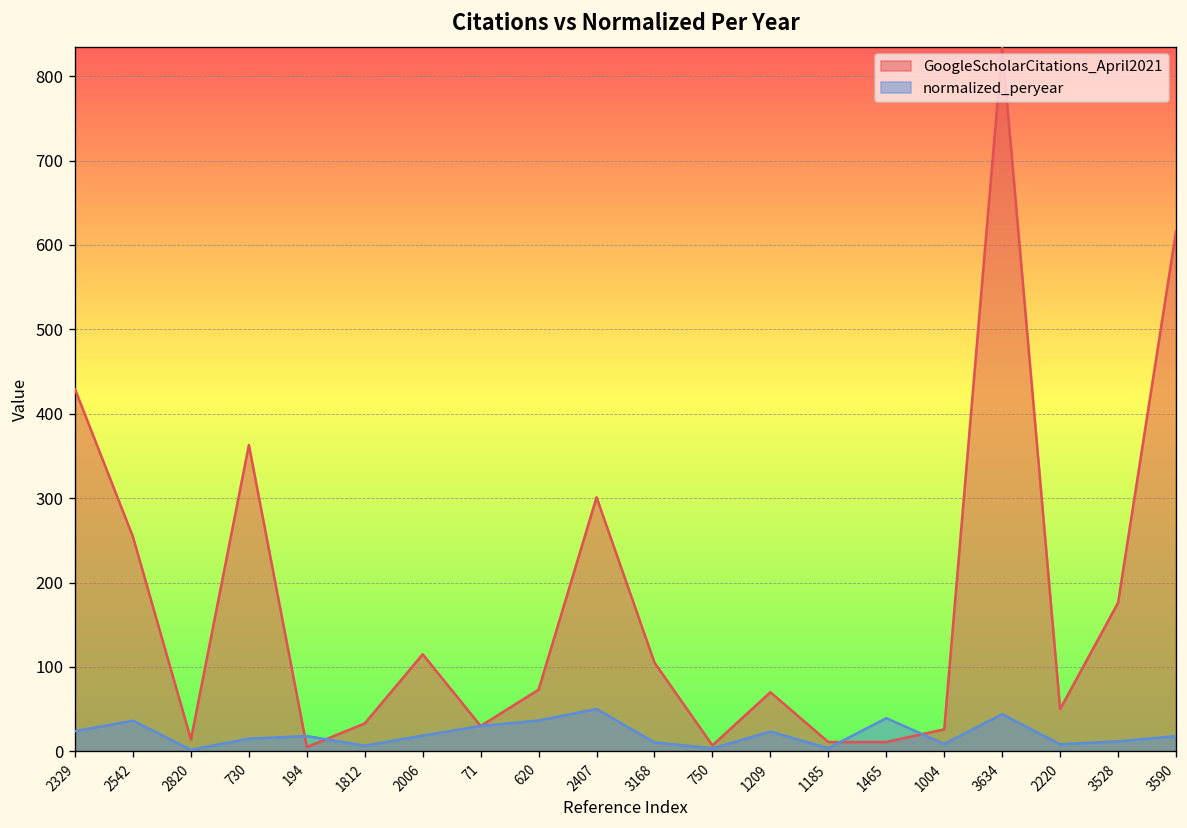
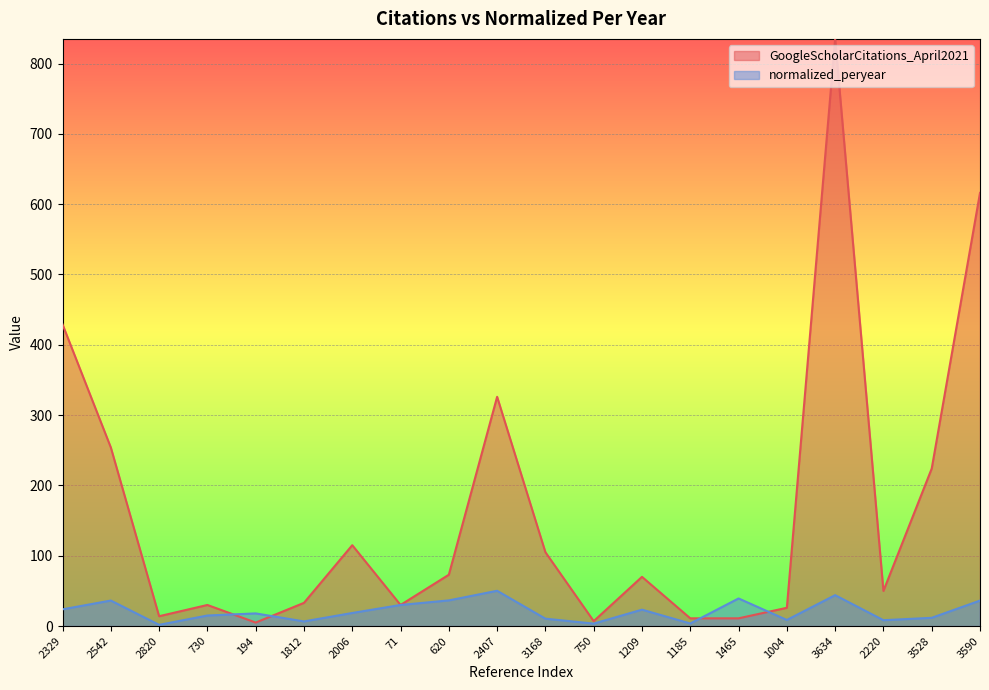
  {
    "GoogleScholarCitations_April2021": {
      "2329": 430,
      "2542": 250,
      "2820": 10,
-     "730": 360,
+     "730": 30,
      "194": 10,
      "1812": 30,
      "2006": 120,
      "620": 70,
-     "2407": 300,
+     "2407": 330,
      "3168": 110,
      "1209": 70,
      "1185": 10,
      "1465": 10,
      "1004": 30,
      "3634": 840,
      "2220": 50,
-     "3528": 180,
+     "3528": 220,
      "3590": 620
    },
    "normalized_peryear": {
      "2329": 20,
      "2542": 40,
      "2820": 0,
      "730": 20,
      "194": 20,
      "1812": 10,
      "2006": 20,
      "620": 40,
      "2407": 50,
      "3168": 10,
      "1209": 20,
      "1185": 0,
      "1465": 40,
      "1004": 10,
      "3634": 40,
      "2220": 10,
      "3528": 10,
-     "3590": 20
+     "3590": 40
    }
  }
